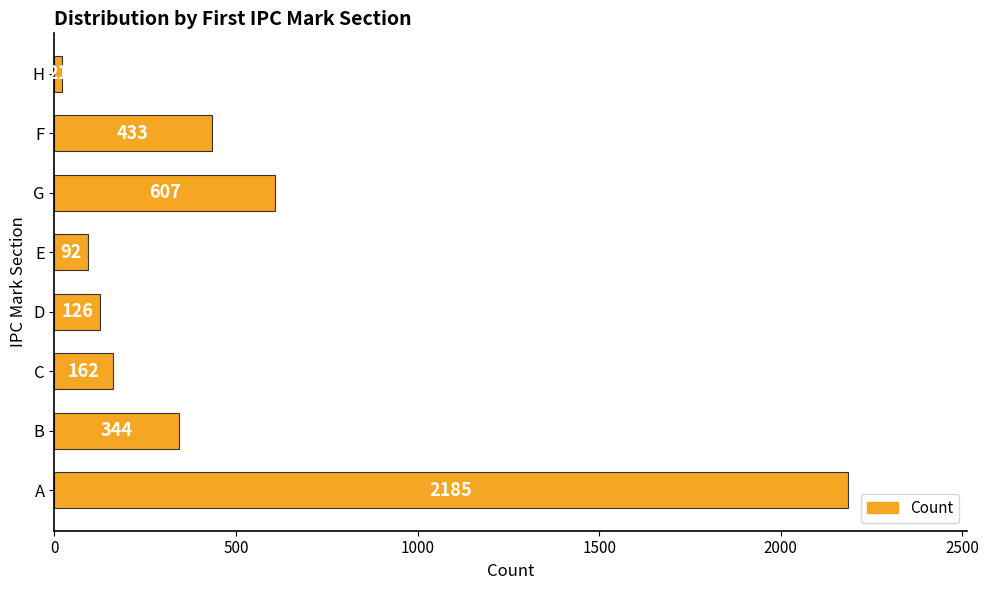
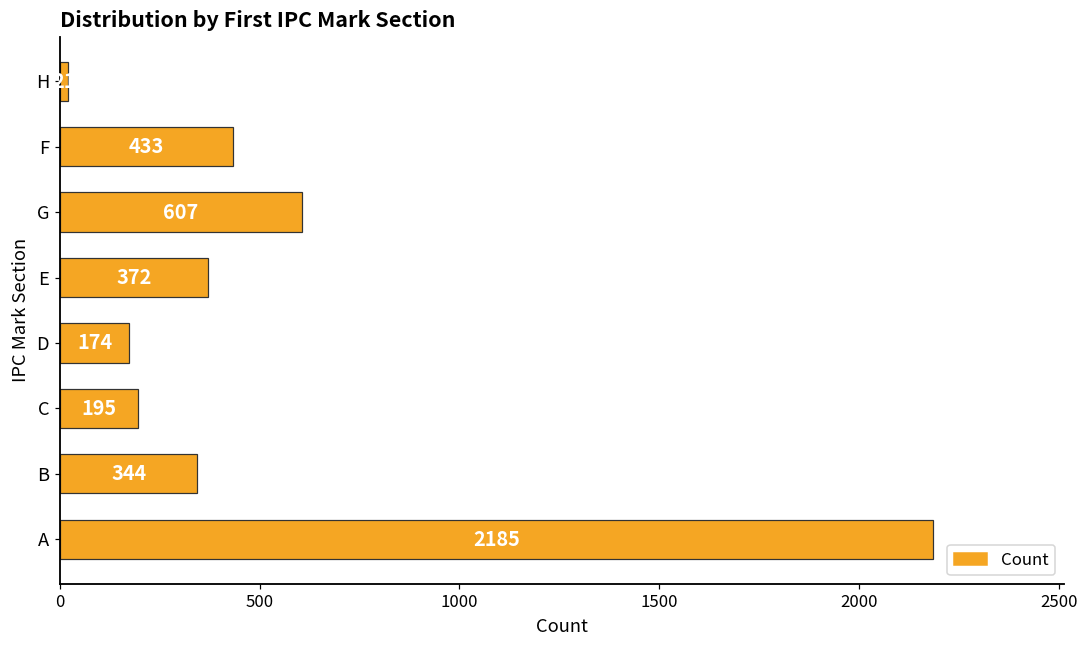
  {
    "F": 433,
    "G": 607,
-   "E": 92,
-   "D": 126,
-   "C": 162,
+   "E": 372,
+   "D": 174,
+   "C": 195,
    "B": 344,
    "A": 2185
  }
